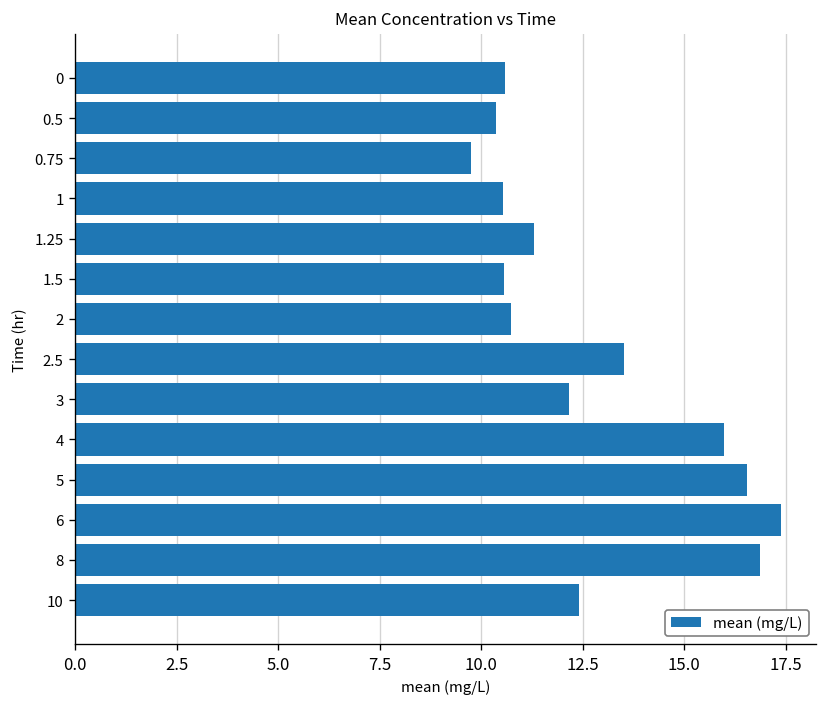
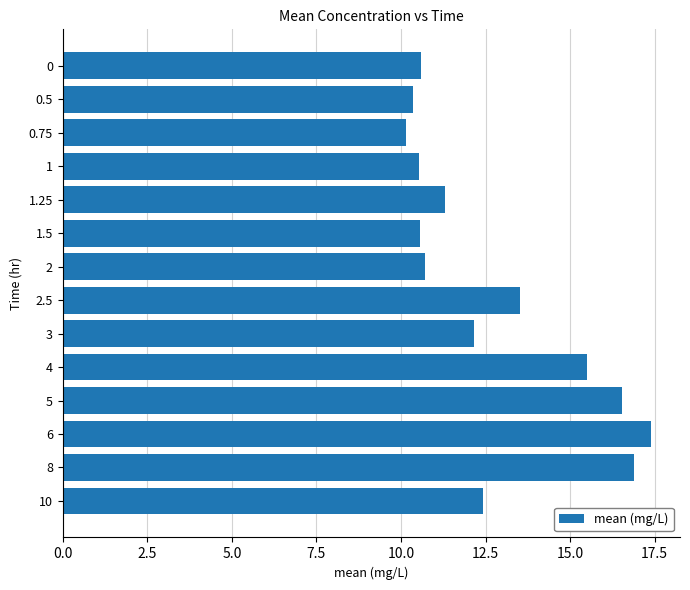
  {
    "0": 10.6,
    "0.5": 10.4,
-   "0.75": 9.8,
+   "0.75": 10.1,
    "1": 10.5,
    "1.25": 11.3,
    "1.5": 10.6,
    "2": 10.7,
    "2.5": 13.5,
    "3": 12.2,
-   "4": 16.0,
+   "4": 15.5,
    "5": 16.5,
    "6": 17.4,
    "8": 16.9,
    "10": 12.4
  }
